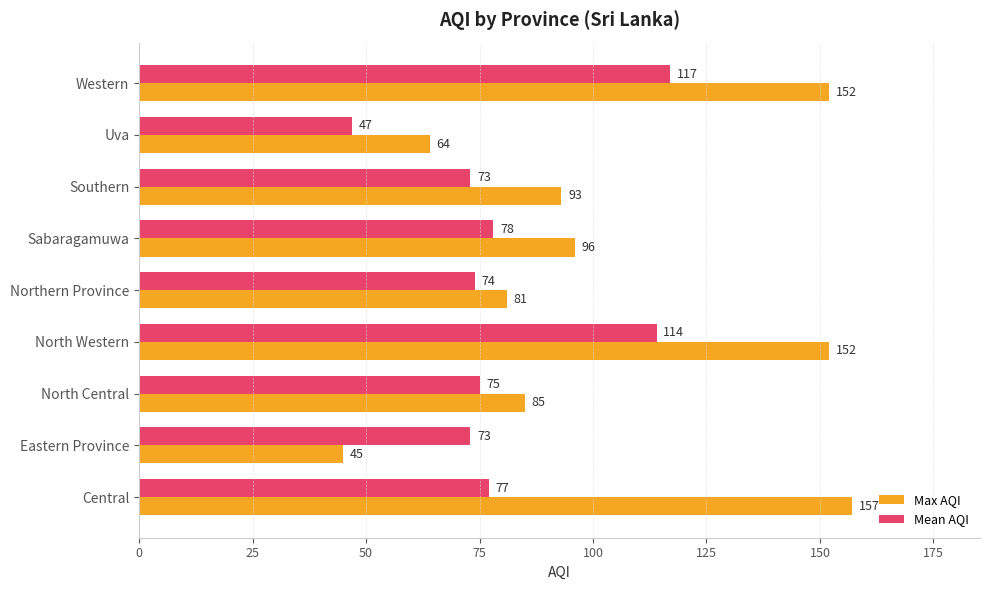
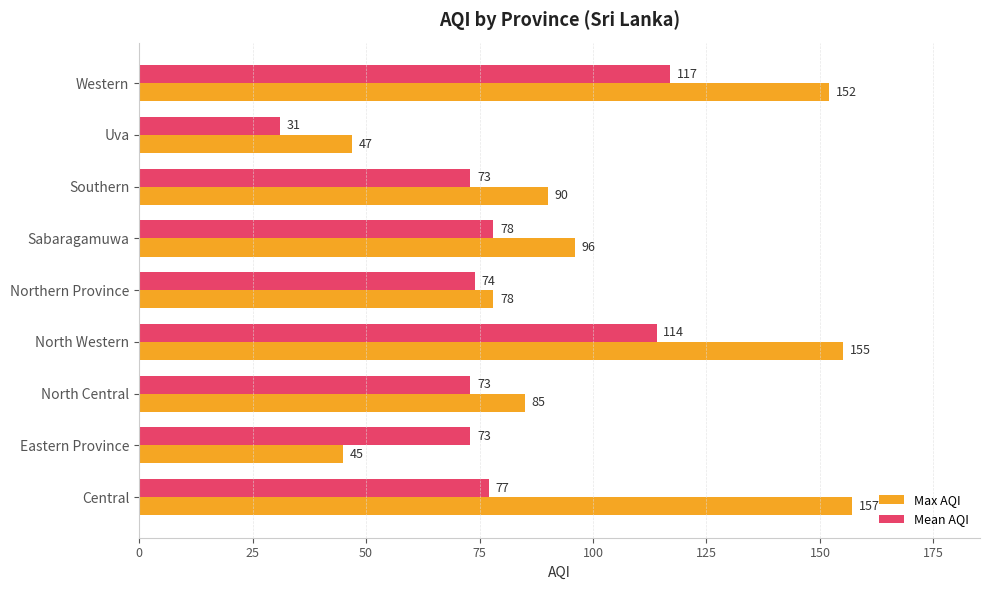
  {
    "Max AQI": {
      "Western": 152,
-     "Uva": 64,
-     "Southern": 93,
+     "Uva": 47,
+     "Southern": 90,
      "Sabaragamuwa": 96,
-     "Northern Province": 81,
-     "North Western": 152,
+     "Northern Province": 78,
+     "North Western": 155,
      "North Central": 85,
      "Eastern Province": 45,
      "Central": 157
    },
    "Mean AQI": {
      "Western": 117,
-     "Uva": 47,
+     "Uva": 31,
      "Southern": 73,
      "Sabaragamuwa": 78,
      "Northern Province": 74,
      "North Western": 114,
-     "North Central": 75,
+     "North Central": 73,
      "Eastern Province": 73,
      "Central": 77
    }
  }
